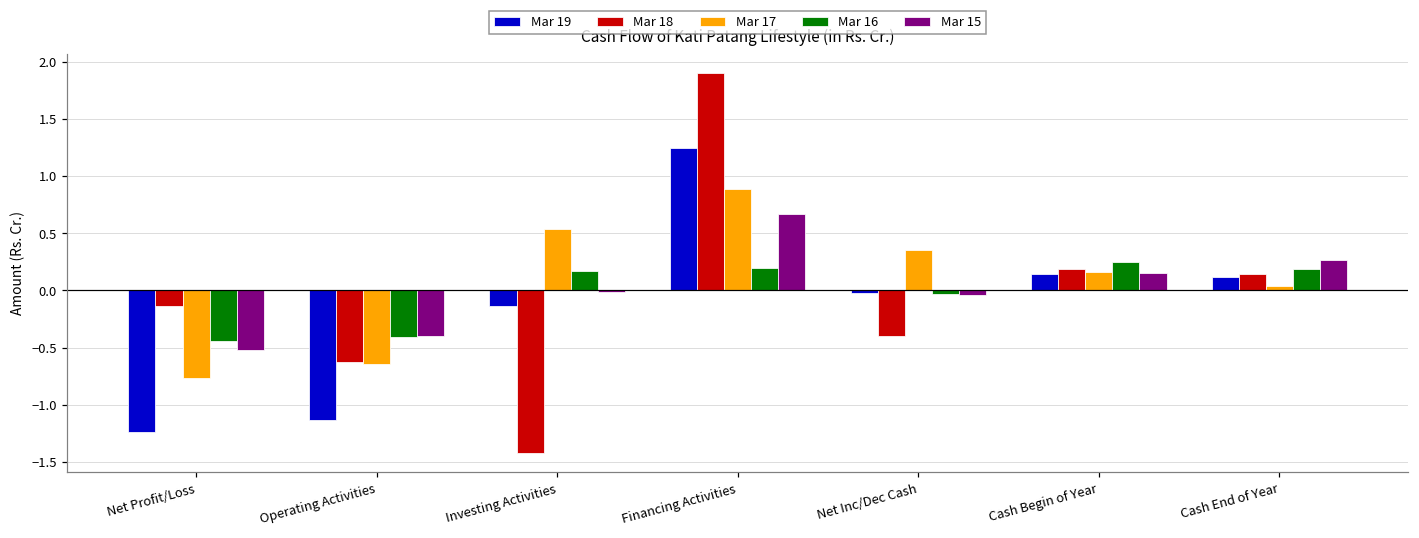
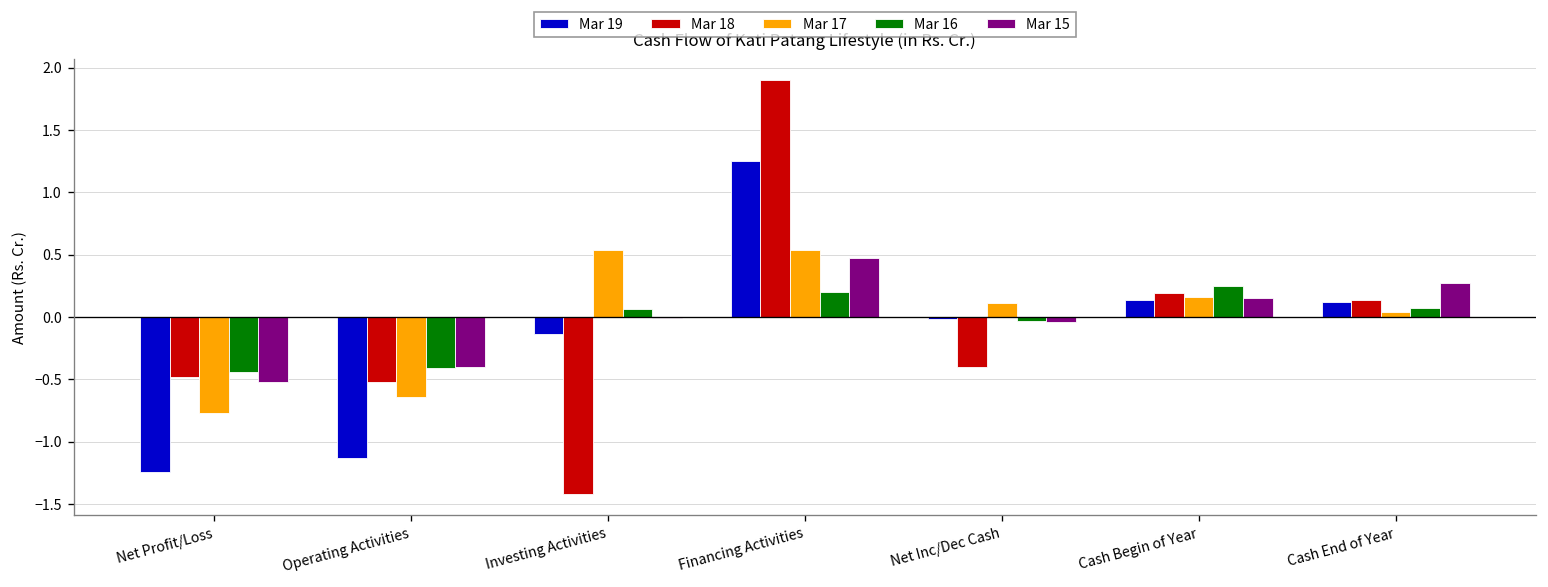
  {
    "Mar 19": {
      "Net Profit/Loss": -1.24,
      "Operating Activities": -1.13,
      "Investing Activities": -0.14,
      "Financing Activities": 1.25,
      "Cash Begin of Year": 0.14,
      "Cash End of Year": 0.12
    },
    "Mar 18": {
-     "Net Profit/Loss": -0.14,
-     "Operating Activities": -0.63,
+     "Net Profit/Loss": -0.48,
+     "Operating Activities": -0.52,
      "Investing Activities": -1.42,
      "Financing Activities": 1.90,
      "Net Inc/Dec Cash": -0.40,
      "Cash Begin of Year": 0.19,
      "Cash End of Year": 0.14
    },
    "Mar 17": {
      "Net Profit/Loss": -0.77,
      "Operating Activities": -0.64,
      "Investing Activities": 0.54,
-     "Financing Activities": 0.89,
-     "Net Inc/Dec Cash": 0.35,
+     "Financing Activities": 0.54,
+     "Net Inc/Dec Cash": 0.11,
      "Cash Begin of Year": 0.16,
      "Cash End of Year": 0.04
    },
    "Mar 16": {
      "Net Profit/Loss": -0.44,
      "Operating Activities": -0.41,
-     "Investing Activities": 0.17,
+     "Investing Activities": 0.06,
      "Financing Activities": 0.20,
      "Net Inc/Dec Cash": -0.03,
      "Cash Begin of Year": 0.25,
-     "Cash End of Year": 0.19
+     "Cash End of Year": 0.07
    },
    "Mar 15": {
      "Net Profit/Loss": -0.52,
      "Operating Activities": -0.40,
-     "Financing Activities": 0.67,
+     "Financing Activities": 0.47,
      "Net Inc/Dec Cash": -0.04,
      "Cash Begin of Year": 0.15,
      "Cash End of Year": 0.27
    }
  }
